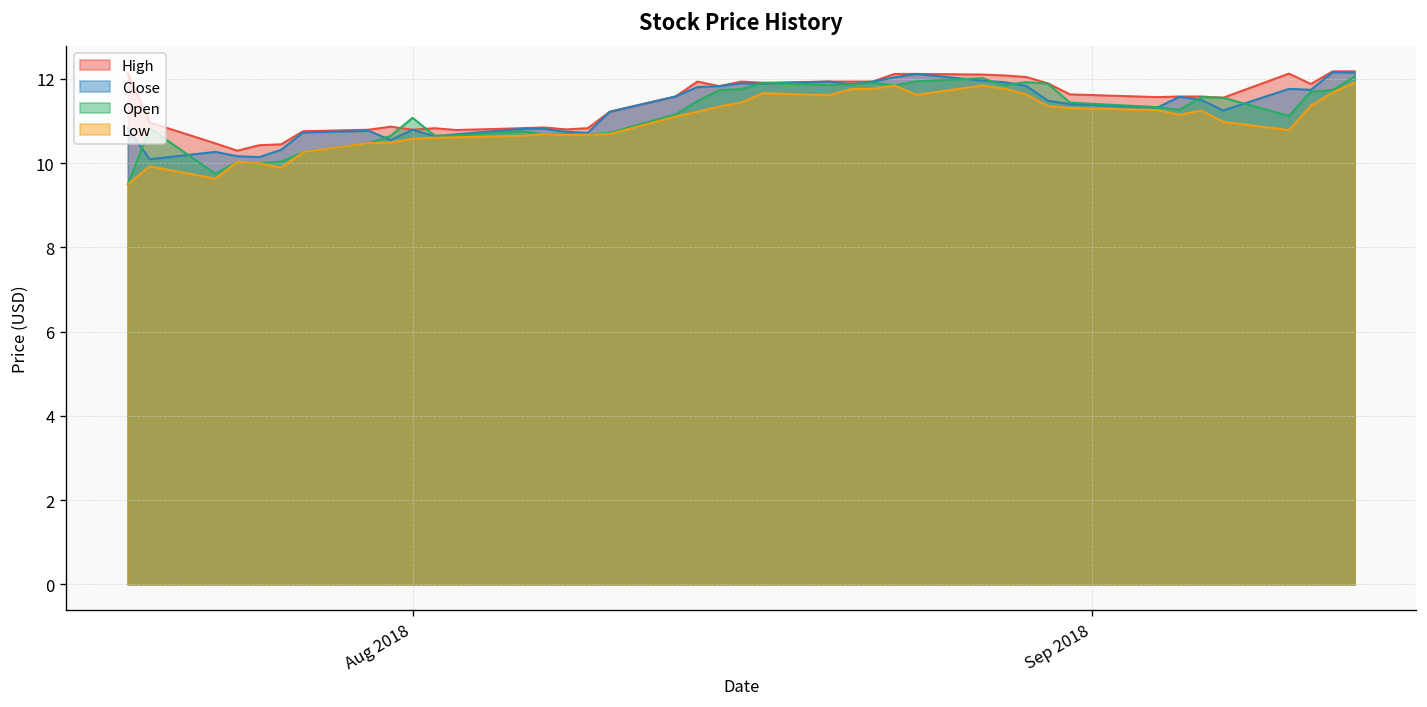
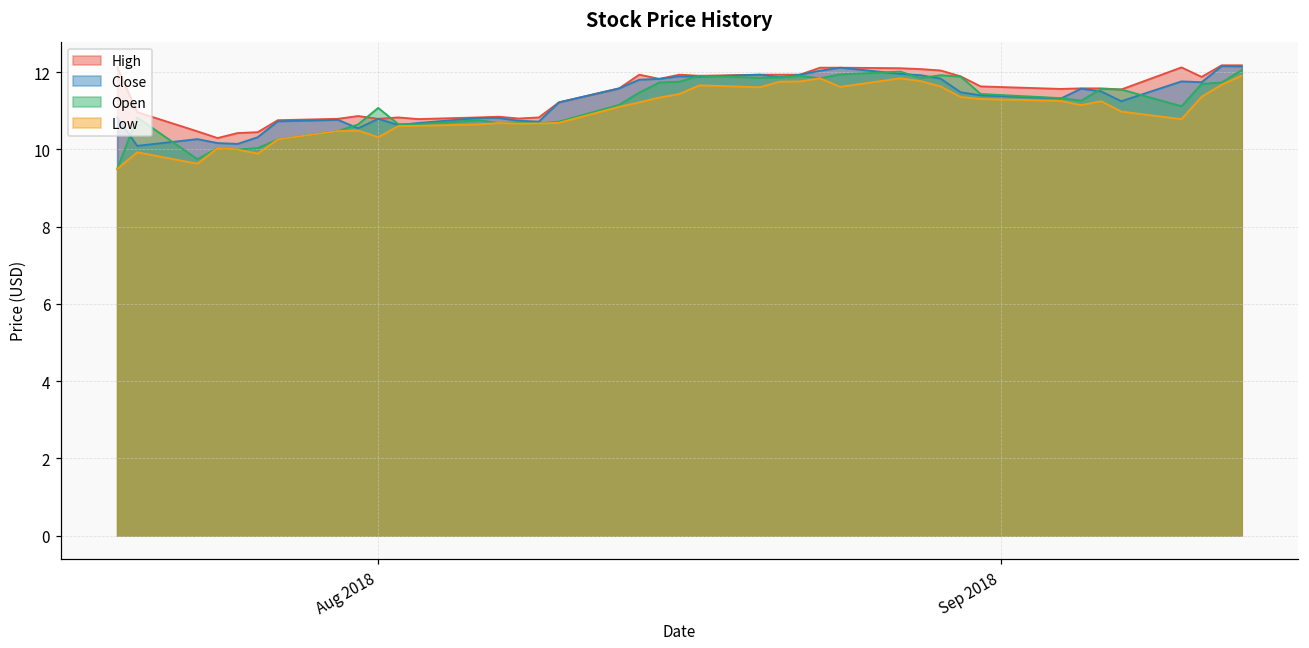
  {
    "Open": {
      "Aug 2018": 11.1
    },
    "Low": {
-     "Aug 2018": 10.6
+     "Aug 2018": 10.3
    }
  }
